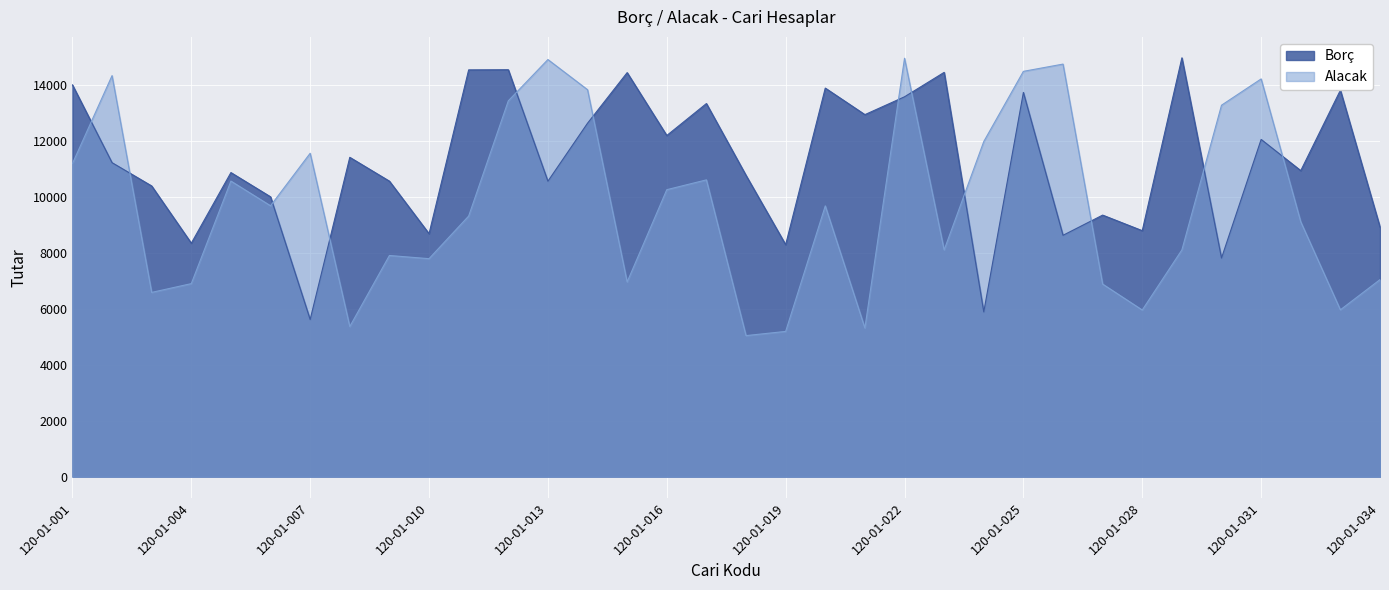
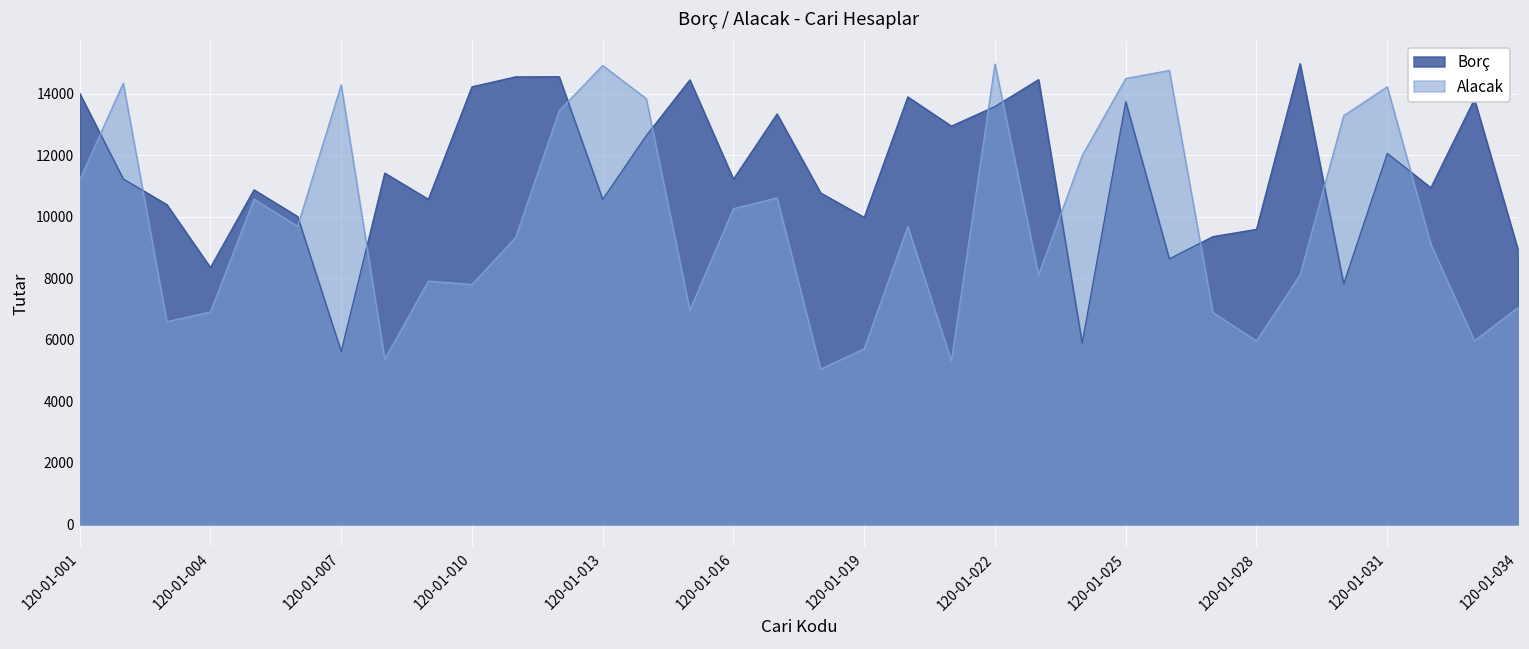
  {
    "Borç": {
      "120-01-001": 14000,
      "120-01-004": 8300,
      "120-01-007": 5600,
-     "120-01-010": 8700,
+     "120-01-010": 14200,
      "120-01-013": 10600,
-     "120-01-016": 12200,
-     "120-01-019": 8300,
+     "120-01-016": 11200,
+     "120-01-019": 10000,
      "120-01-022": 13600,
      "120-01-025": 13700,
-     "120-01-028": 8800,
+     "120-01-028": 9600,
      "120-01-031": 12100,
      "120-01-034": 8900
    },
    "Alacak": {
      "120-01-001": 11200,
      "120-01-004": 6900,
-     "120-01-007": 11600,
+     "120-01-007": 14300,
      "120-01-010": 7800,
      "120-01-013": 14900,
      "120-01-016": 10300,
-     "120-01-019": 5200,
+     "120-01-019": 5700,
      "120-01-022": 15000,
      "120-01-025": 14500,
      "120-01-028": 6000,
      "120-01-031": 14200,
      "120-01-034": 7000
    }
  }
